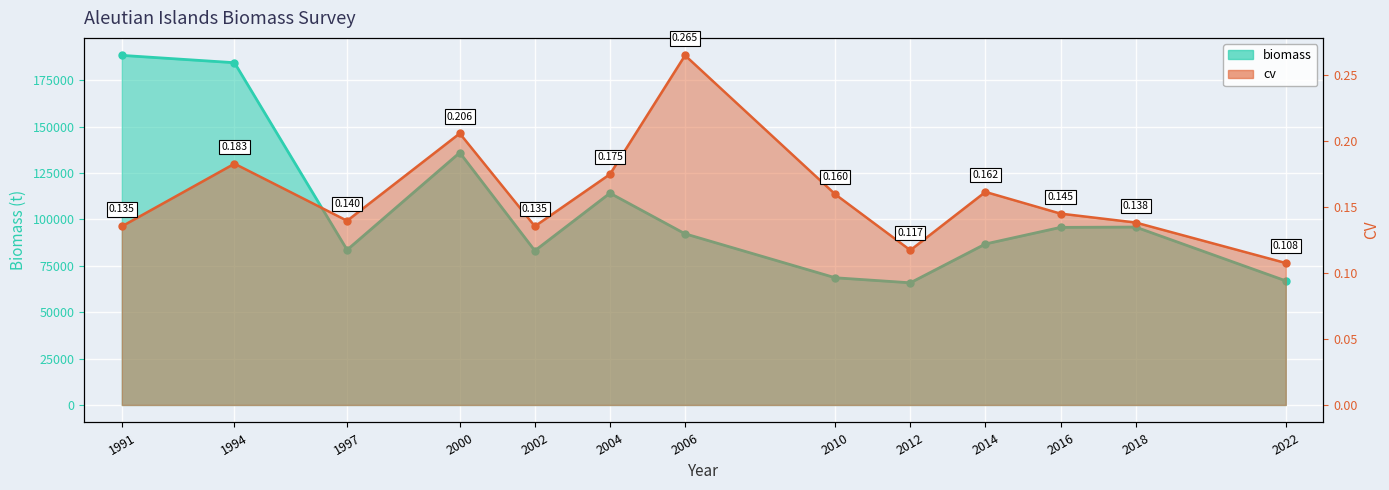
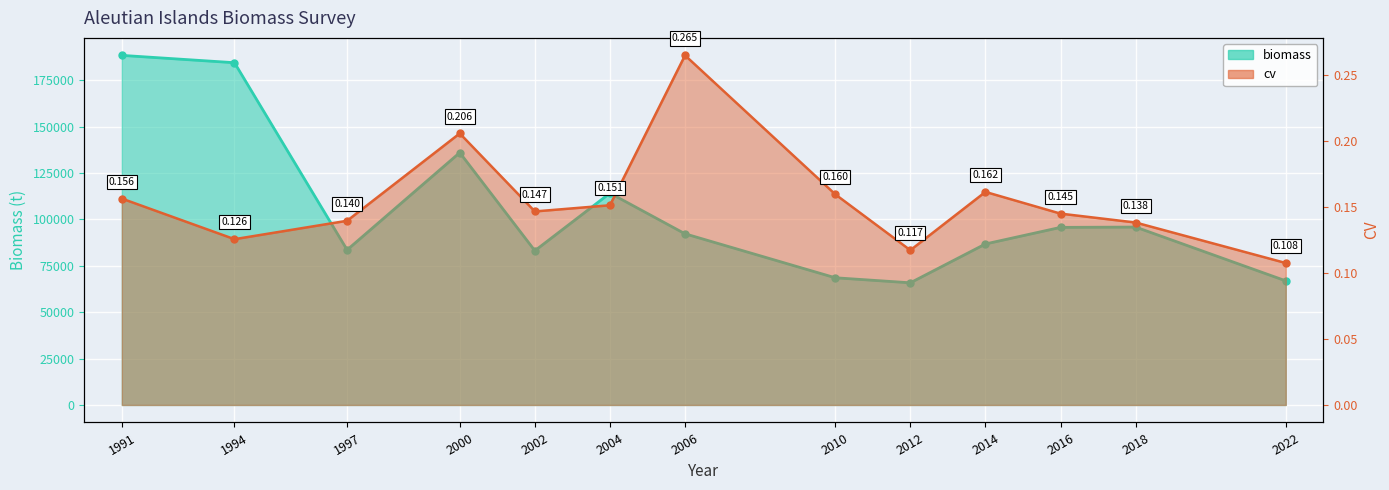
  {
    "cv": {
-     "1991": 0.135,
-     "1994": 0.183,
-     "2002": 0.135,
-     "2004": 0.175
+     "1991": 0.156,
+     "1994": 0.126,
+     "2002": 0.147,
+     "2004": 0.151
    }
  }
